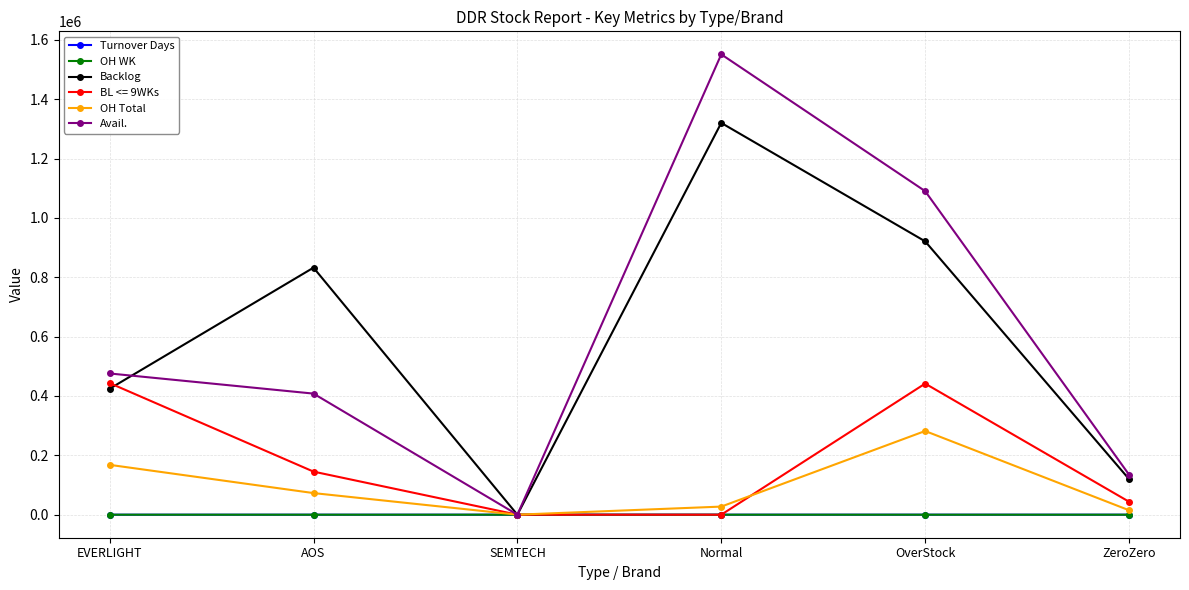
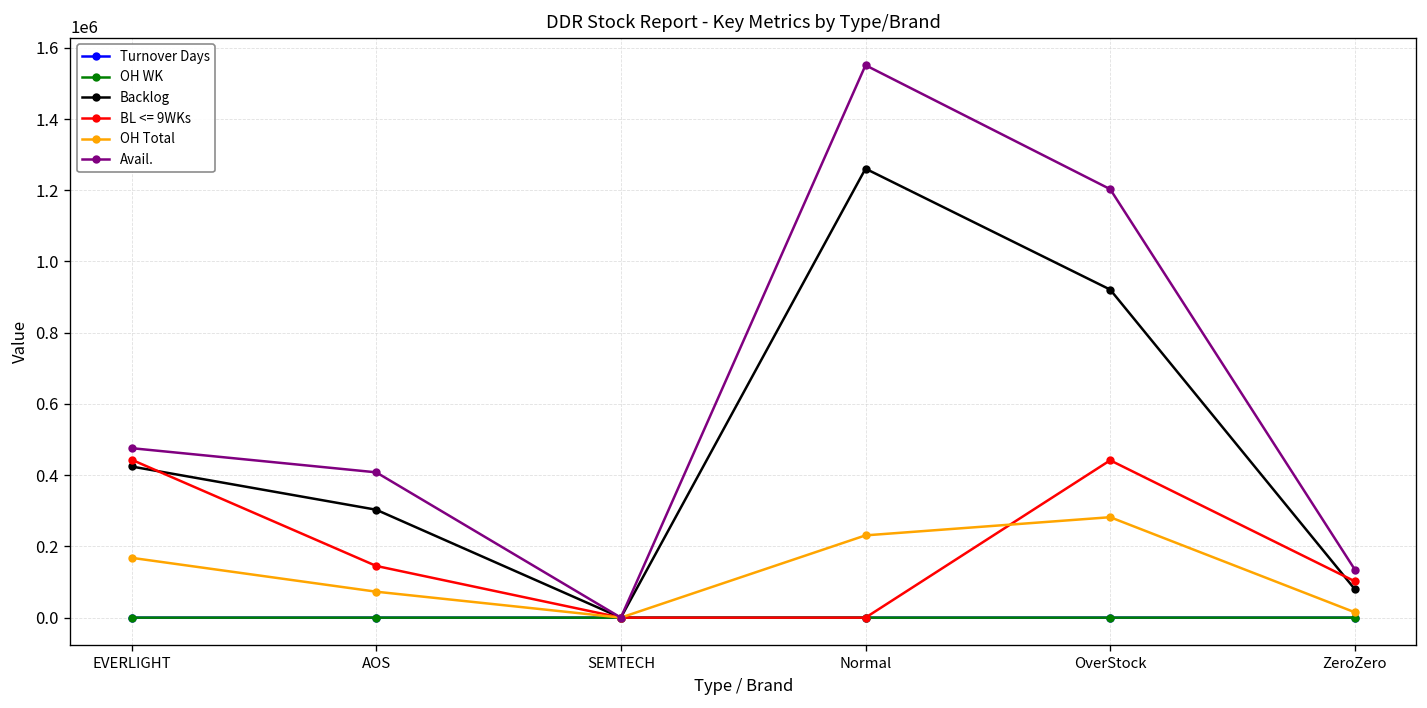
  {
    "OH WK": {
      "EVERLIGHT": 0,
      "AOS": 0,
      "OverStock": 0,
      "ZeroZero": 0
    },
    "Backlog": {
      "EVERLIGHT": 420000,
-     "AOS": 830000,
-     "Normal": 1320000,
+     "AOS": 300000,
+     "Normal": 1260000,
      "OverStock": 920000,
-     "ZeroZero": 120000
+     "ZeroZero": 80000
    },
    "BL <= 9WKs": {
      "EVERLIGHT": 440000,
      "AOS": 150000,
      "OverStock": 440000,
-     "ZeroZero": 40000
+     "ZeroZero": 100000
    },
    "OH Total": {
      "EVERLIGHT": 170000,
      "AOS": 70000,
-     "Normal": 30000,
+     "Normal": 230000,
      "OverStock": 280000,
      "ZeroZero": 20000
    },
    "Avail.": {
      "EVERLIGHT": 480000,
      "AOS": 410000,
      "Normal": 1550000,
-     "OverStock": 1090000,
+     "OverStock": 1200000,
      "ZeroZero": 140000
    }
  }
